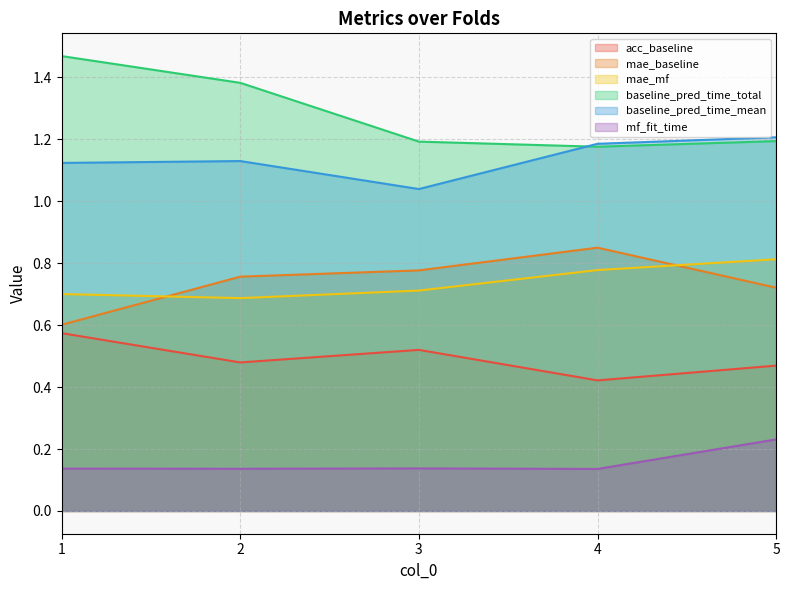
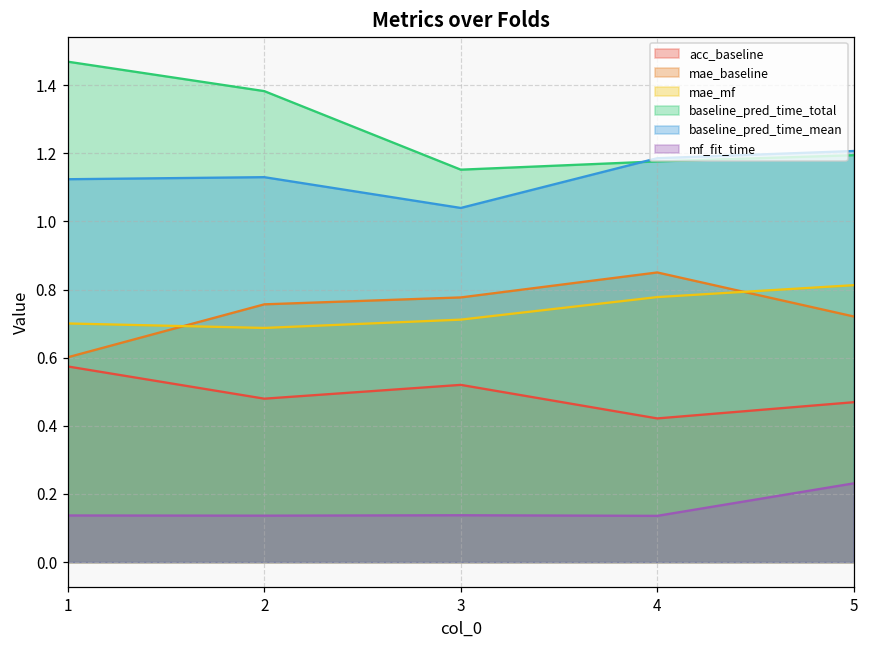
  {
    "baseline_pred_time_total": {
      "1": 1.47,
      "2": 1.38,
-     "3": 1.19,
+     "3": 1.15,
      "4": 1.18,
      "5": 1.19
    },
    "baseline_pred_time_mean": {
      "1": 1.12,
      "2": 1.13,
      "3": 1.04,
      "4": 1.19,
      "5": 1.21
    },
    "mf_fit_time": {
      "1": 0.14,
      "2": 0.14,
      "3": 0.14,
      "4": 0.14,
      "5": 0.23
    }
  }
